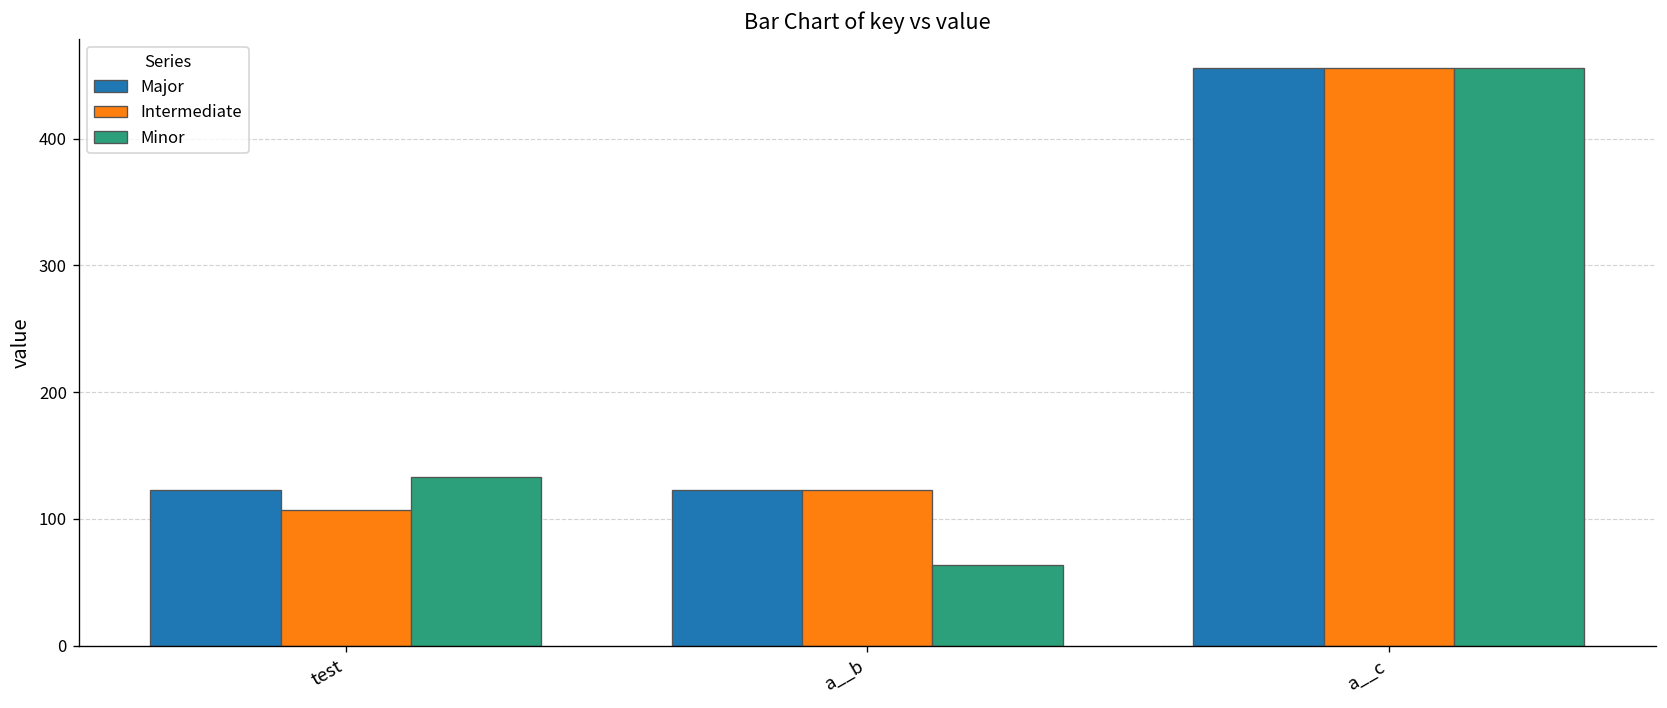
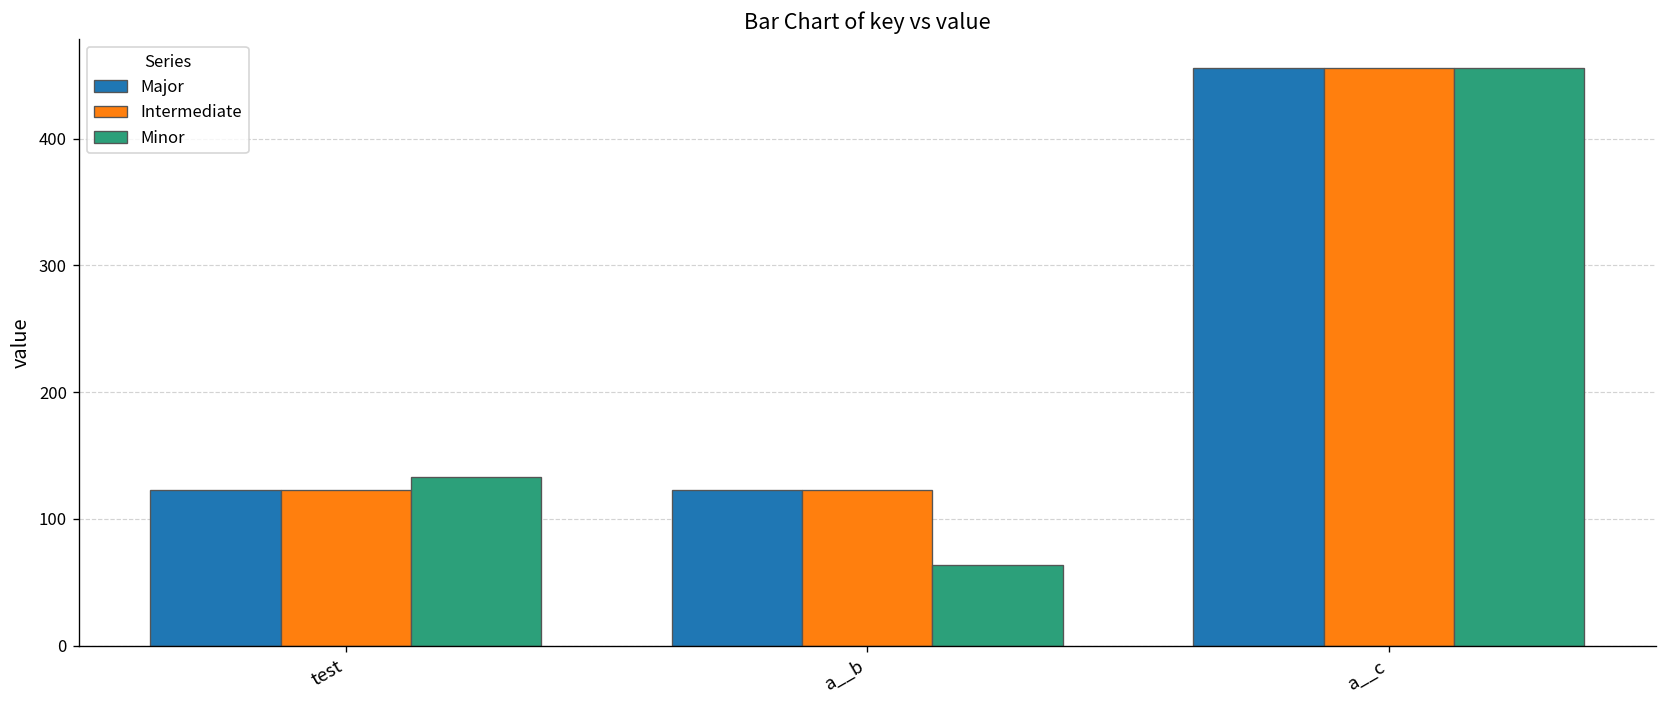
  {
    "Major": {
      "test": 123,
      "a__b": 123,
      "a__c": 456
    },
    "Intermediate": {
-     "test": 107,
+     "test": 123,
      "a__b": 123,
      "a__c": 456
    },
    "Minor": {
      "test": 133,
      "a__b": 64,
      "a__c": 456
    }
  }
